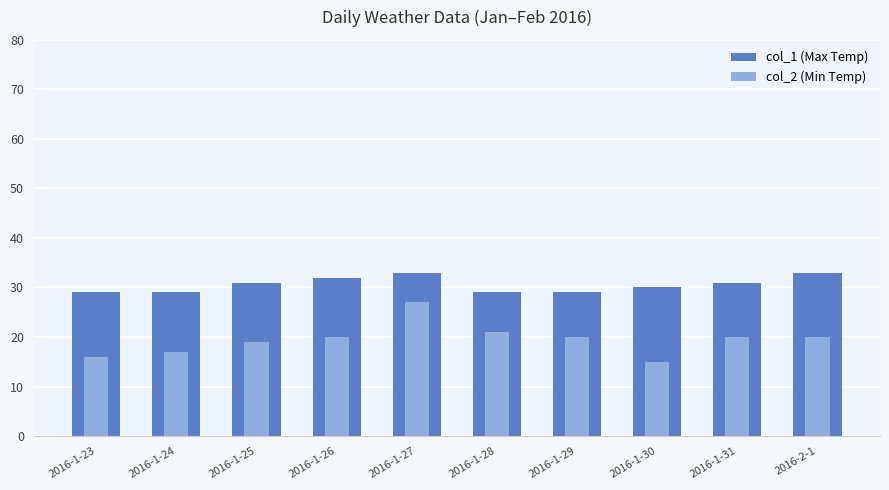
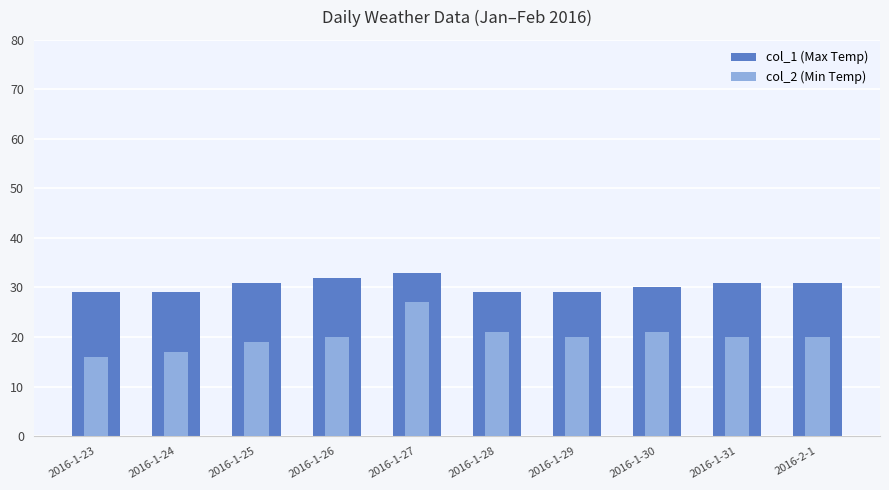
  {
    "col_1 (Max Temp)": {
      "2016-1-23": 29,
      "2016-1-24": 29,
      "2016-1-25": 31,
      "2016-1-26": 32,
      "2016-1-27": 33,
      "2016-1-28": 29,
      "2016-1-29": 29,
      "2016-1-30": 30,
      "2016-1-31": 31,
-     "2016-2-1": 33
+     "2016-2-1": 31
    },
    "col_2 (Min Temp)": {
-     "2016-1-30": 15
+     "2016-1-30": 21
    }
  }
